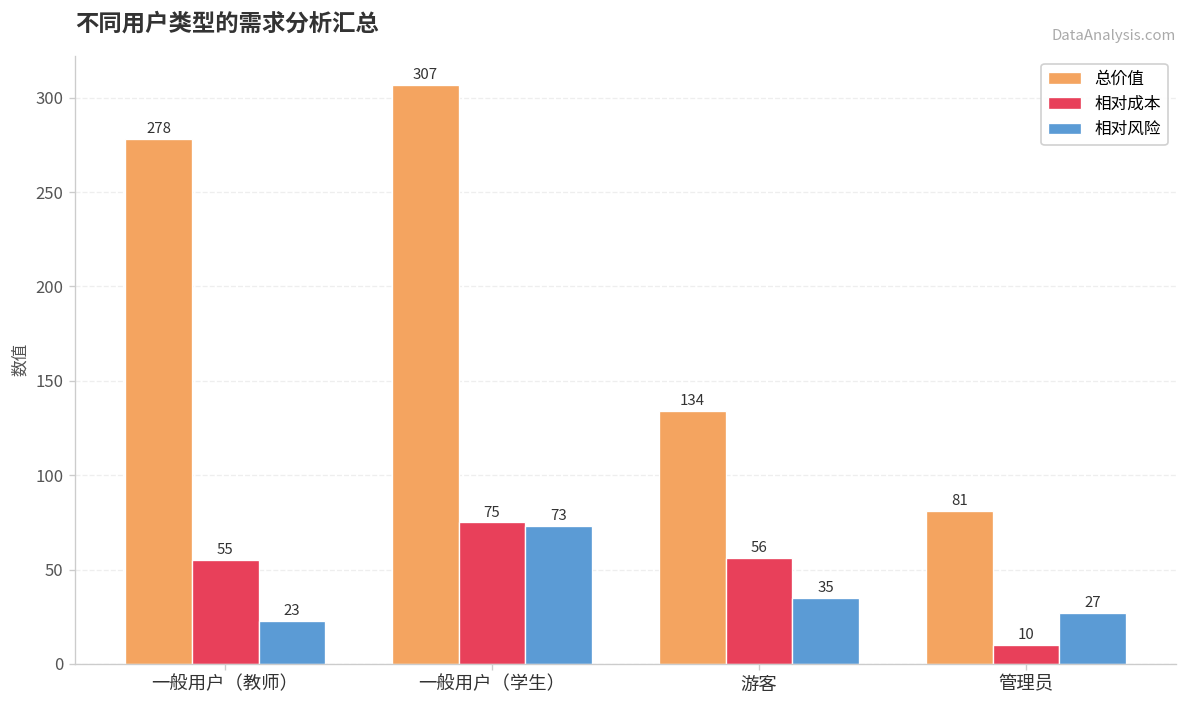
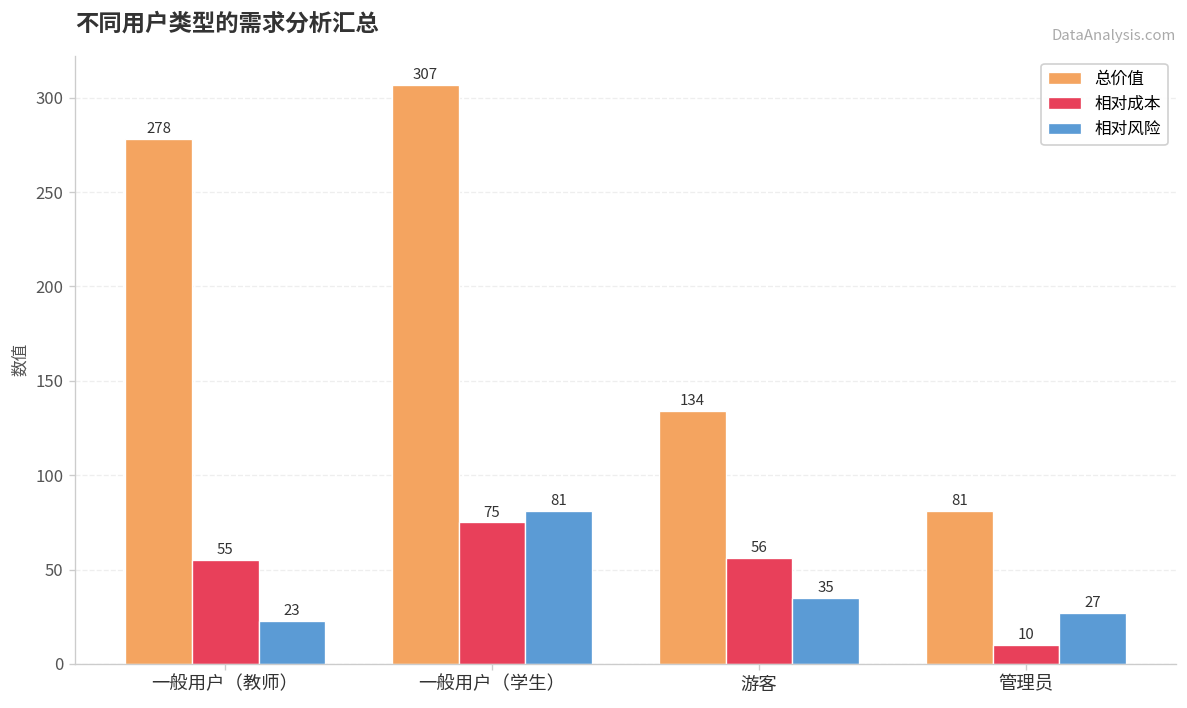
  {
    "总价值": {
      "一般用户（教师）": 278,
      "一般用户（学生）": 307,
      "游客": 134,
      "管理员": 81
    },
    "相对成本": {
      "一般用户（教师）": 55,
      "一般用户（学生）": 75,
      "游客": 56,
      "管理员": 10
    },
    "相对风险": {
      "一般用户（教师）": 23,
-     "一般用户（学生）": 73,
+     "一般用户（学生）": 81,
      "游客": 35,
      "管理员": 27
    }
  }
